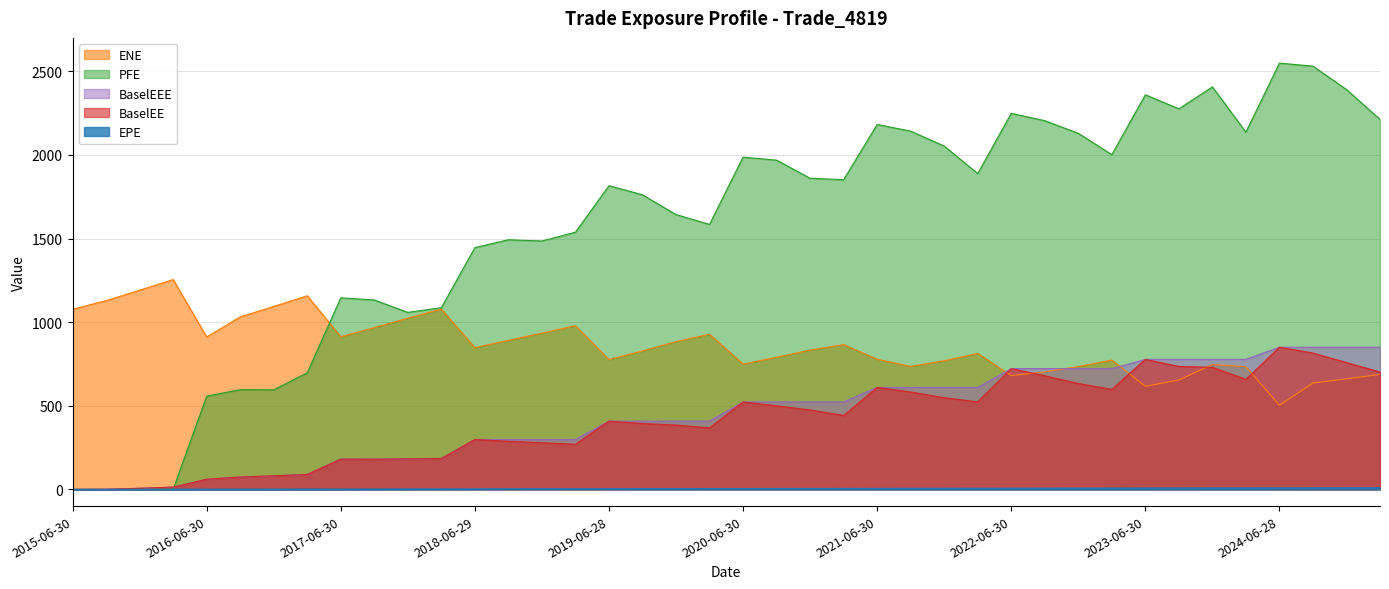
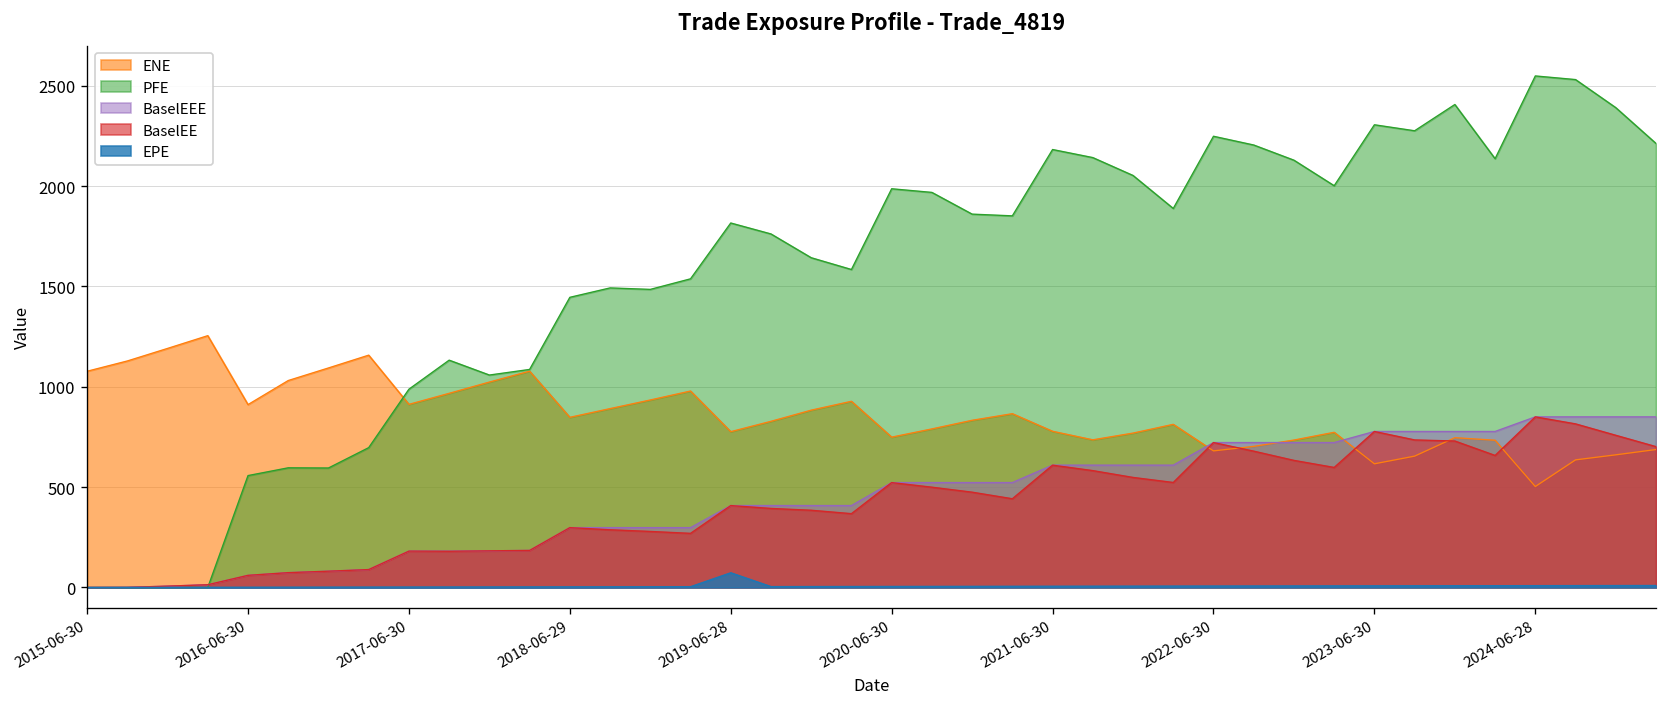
  {
    "ENE": {
      "2015-06-30": 1080,
      "2016-06-30": 910,
      "2017-06-30": 910,
      "2018-06-29": 850,
      "2019-06-28": 780,
      "2020-06-30": 750,
      "2021-06-30": 780,
      "2022-06-30": 680,
      "2023-06-30": 620,
      "2024-06-28": 500
    },
    "PFE": {
      "2016-06-30": 560,
-     "2017-06-30": 1150,
+     "2017-06-30": 990,
      "2018-06-29": 1450,
      "2019-06-28": 1820,
      "2020-06-30": 1990,
      "2021-06-30": 2180,
      "2022-06-30": 2250,
-     "2023-06-30": 2360,
+     "2023-06-30": 2310,
      "2024-06-28": 2550
    },
    "EPE": {
      "2016-06-30": 0,
      "2017-06-30": 0,
      "2018-06-29": 0,
-     "2019-06-28": 0,
+     "2019-06-28": 70,
      "2020-06-30": 10,
      "2021-06-30": 10,
      "2022-06-30": 10,
      "2023-06-30": 10,
      "2024-06-28": 10
    }
  }
